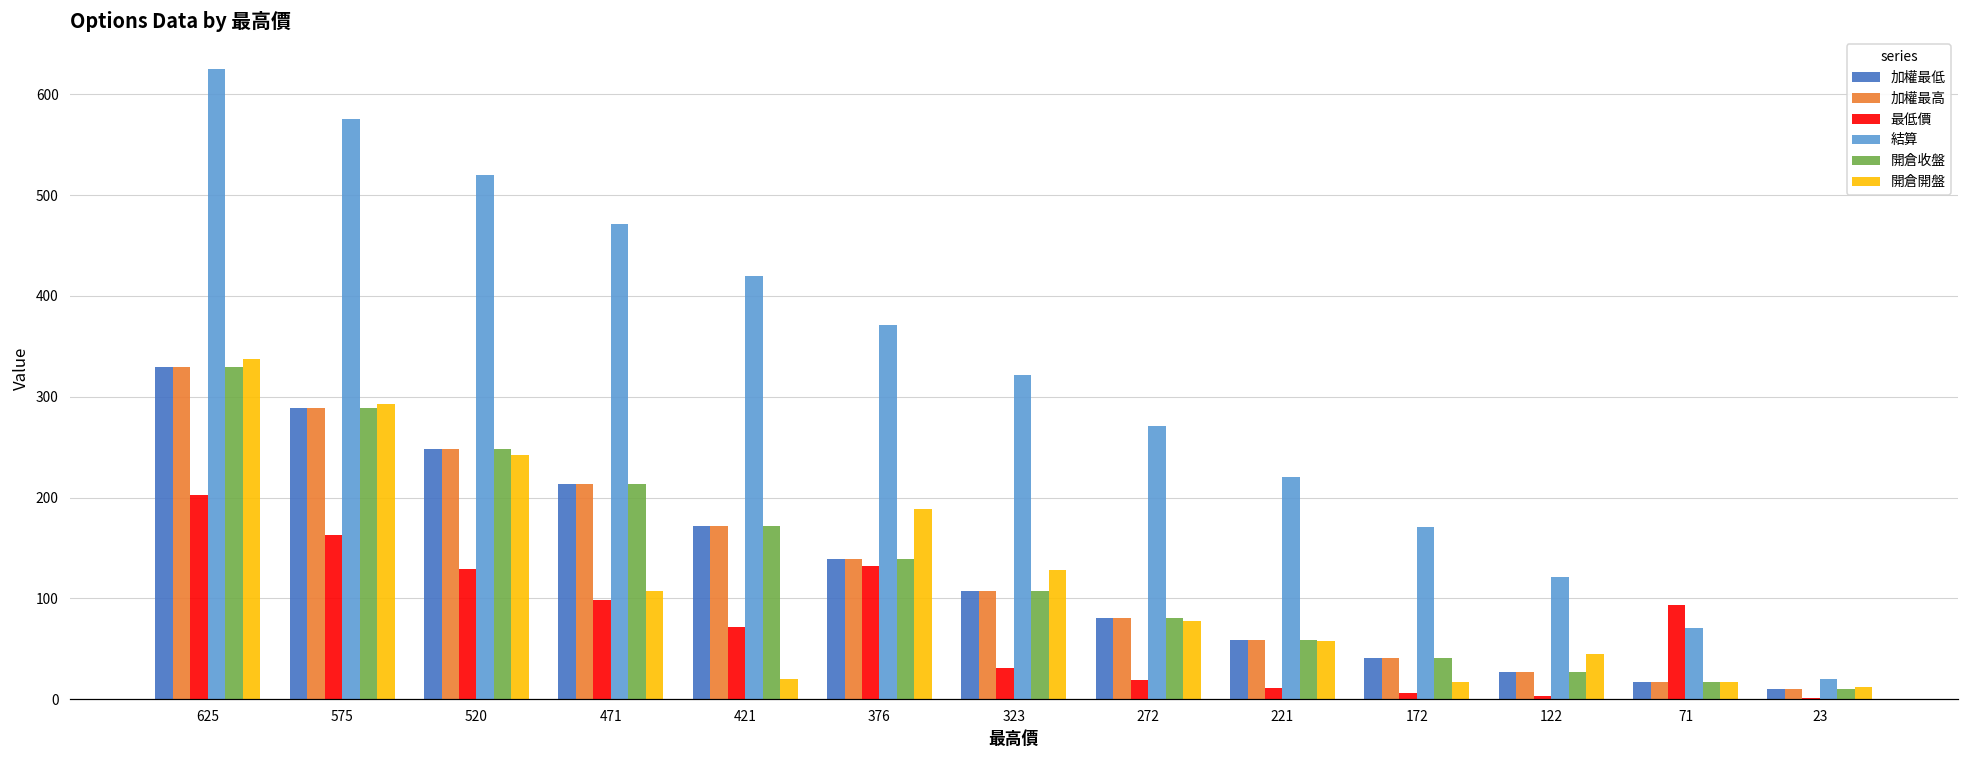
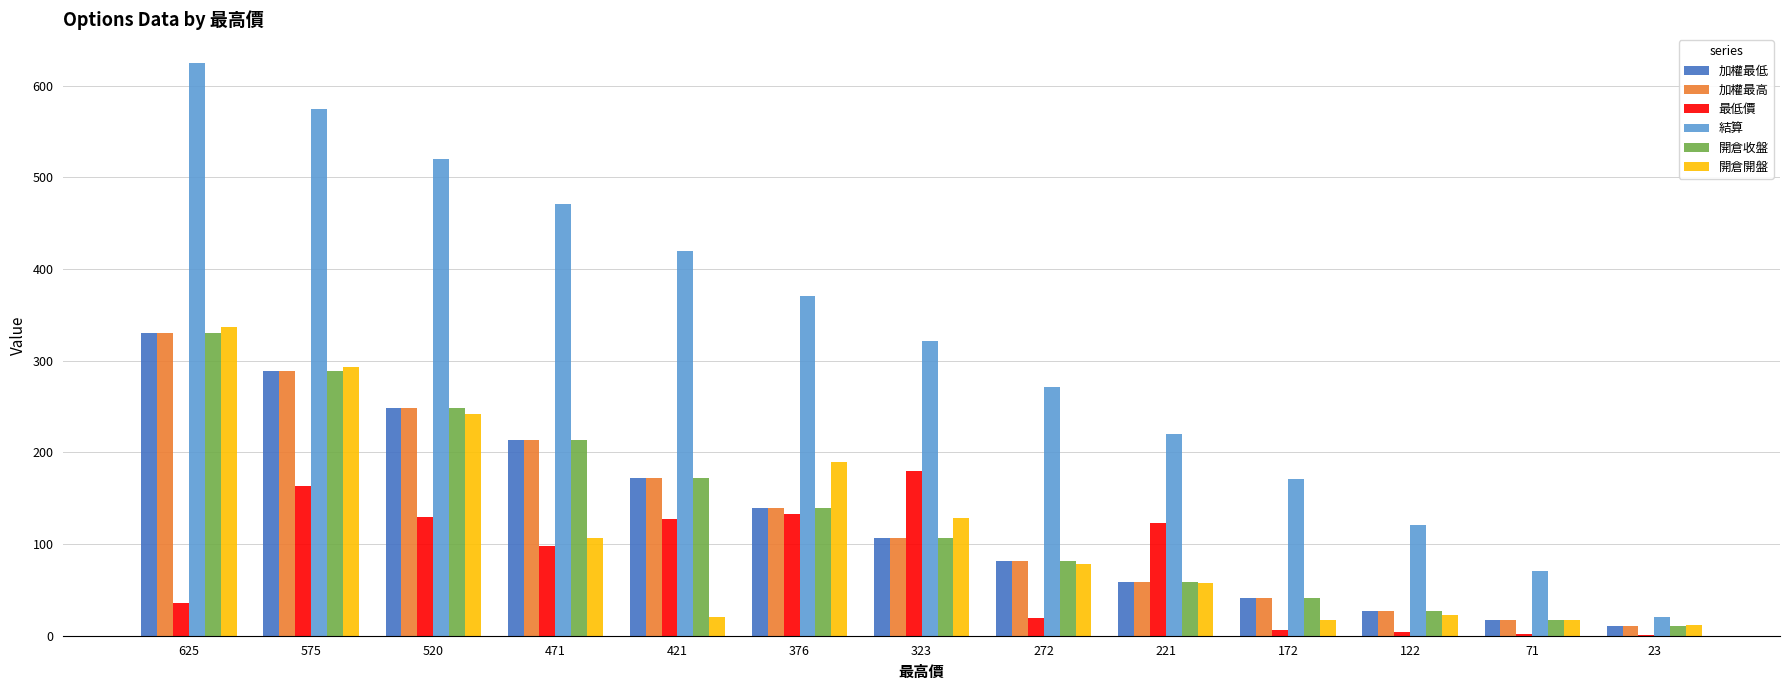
  {
    "加權最高": {
      "625": 330,
      "575": 290,
      "520": 250,
      "471": 210,
      "421": 170,
      "376": 140,
      "323": 110,
      "272": 80,
      "221": 60,
      "172": 40,
      "122": 30,
      "71": 20,
      "23": 10
    },
    "最低價": {
-     "625": 200,
+     "625": 40,
      "575": 160,
      "520": 130,
      "471": 100,
-     "421": 70,
+     "421": 130,
      "376": 130,
-     "323": 30,
+     "323": 180,
      "272": 20,
-     "221": 10,
+     "221": 120,
      "172": 10,
      "122": 0,
-     "71": 90
+     "71": 0
    },
    "開倉收盤": {
      "625": 330,
      "575": 290,
      "520": 250,
      "471": 210,
      "421": 170,
      "376": 140,
      "323": 110,
      "272": 80,
      "221": 60,
      "172": 40,
      "122": 30,
      "71": 20,
      "23": 10
    },
    "開倉開盤": {
      "625": 340,
      "575": 290,
      "520": 240,
      "471": 110,
      "421": 20,
      "376": 190,
      "323": 130,
      "272": 80,
      "221": 60,
      "172": 20,
-     "122": 50,
+     "122": 20,
      "71": 20,
      "23": 10
    }
  }
